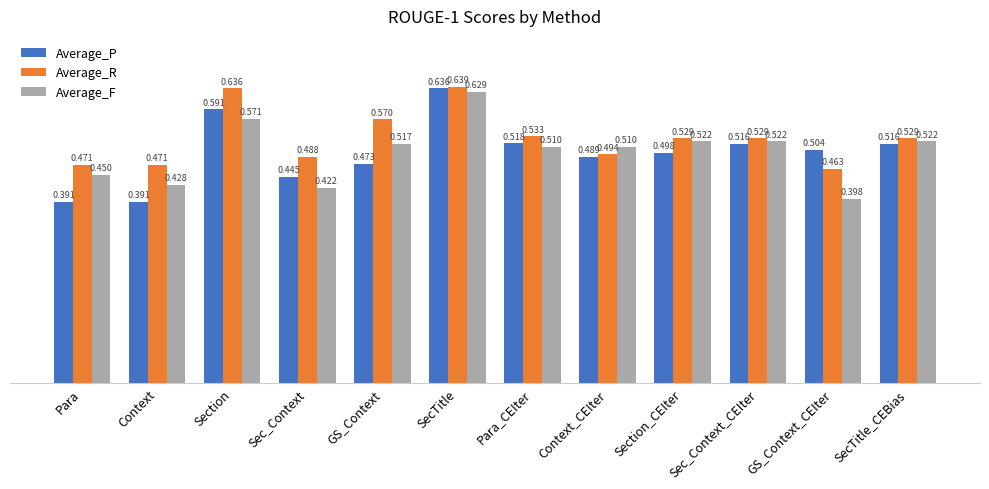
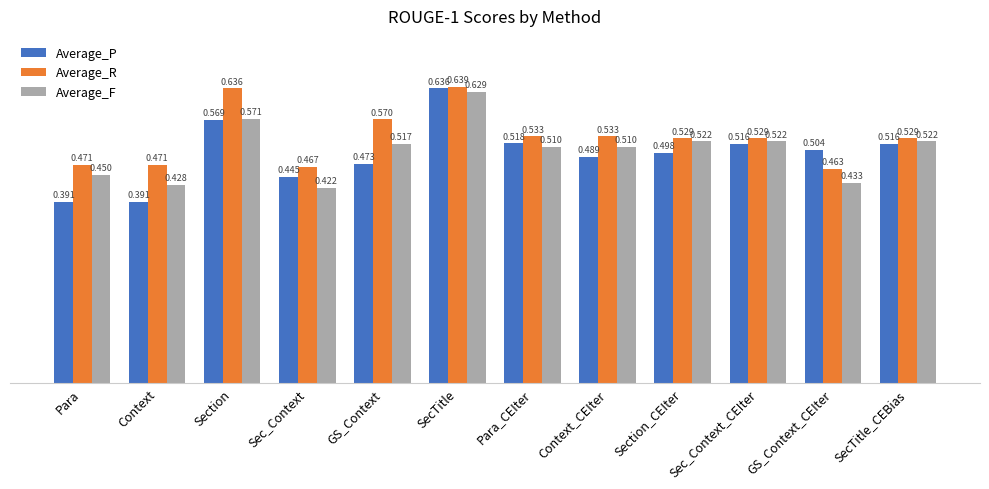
  {
    "Average_P": {
      "Para": 0.391,
      "Context": 0.391,
-     "Section": 0.591,
+     "Section": 0.569,
      "Sec_Context": 0.445,
      "GS_Context": 0.473,
      "SecTitle": 0.636,
      "Para_CEIter": 0.518,
      "Context_CEIter": 0.489,
      "Section_CEIter": 0.498,
      "Sec_Context_CEIter": 0.516,
      "GS_Context_CEIter": 0.504,
      "SecTitle_CEBias": 0.516
    },
    "Average_R": {
      "Para": 0.471,
      "Context": 0.471,
      "Section": 0.636,
-     "Sec_Context": 0.488,
+     "Sec_Context": 0.467,
      "GS_Context": 0.570,
      "SecTitle": 0.639,
      "Para_CEIter": 0.533,
-     "Context_CEIter": 0.494,
+     "Context_CEIter": 0.533,
      "Section_CEIter": 0.529,
      "Sec_Context_CEIter": 0.529,
      "GS_Context_CEIter": 0.463,
      "SecTitle_CEBias": 0.529
    },
    "Average_F": {
      "Para": 0.450,
      "Context": 0.428,
      "Section": 0.571,
      "Sec_Context": 0.422,
      "GS_Context": 0.517,
      "SecTitle": 0.629,
      "Para_CEIter": 0.510,
      "Context_CEIter": 0.510,
      "Section_CEIter": 0.522,
      "Sec_Context_CEIter": 0.522,
-     "GS_Context_CEIter": 0.398,
+     "GS_Context_CEIter": 0.433,
      "SecTitle_CEBias": 0.522
    }
  }
